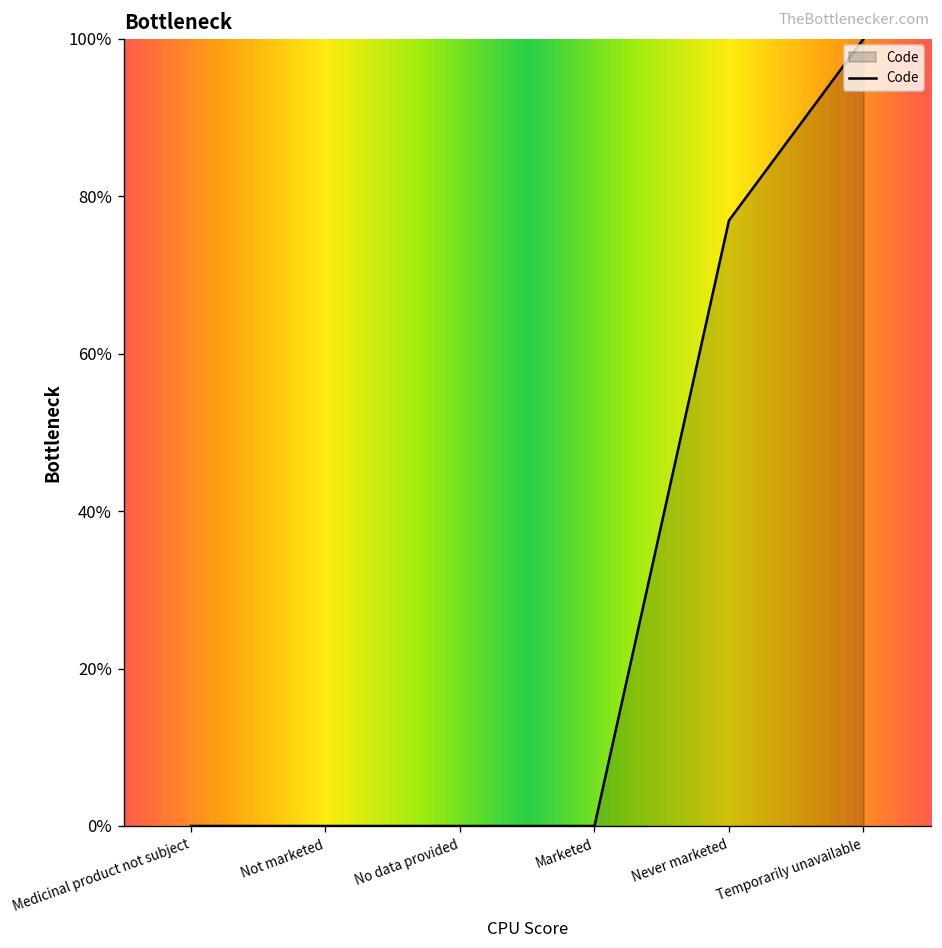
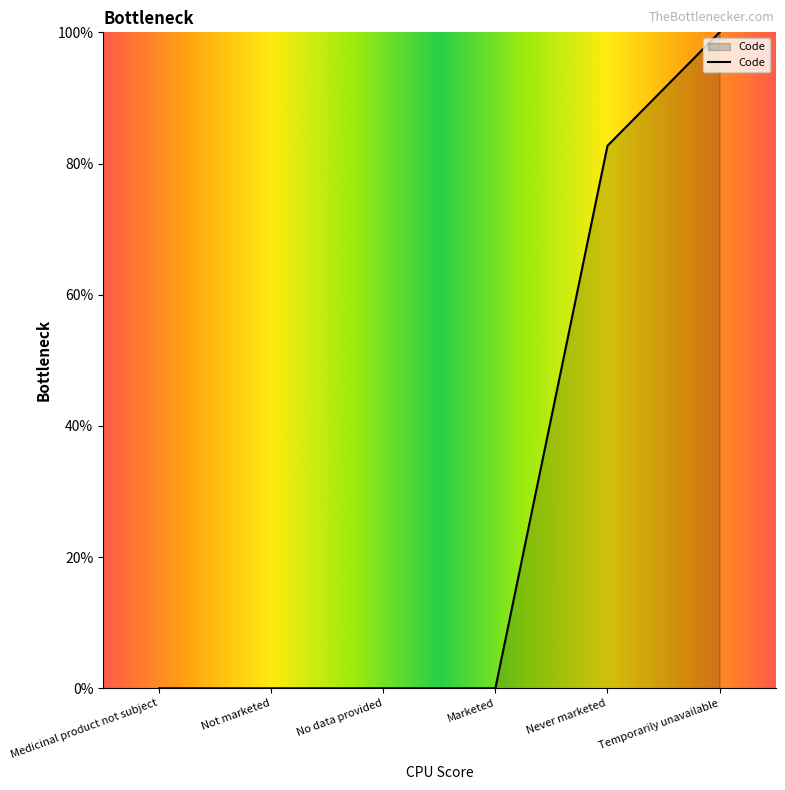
  {
    "Medicinal product not subject": "0%",
    "Not marketed": "0%",
    "No data provided": "0%",
    "Marketed": "0%",
-   "Never marketed": "77%",
+   "Never marketed": "83%",
    "Temporarily unavailable": "100%"
  }
